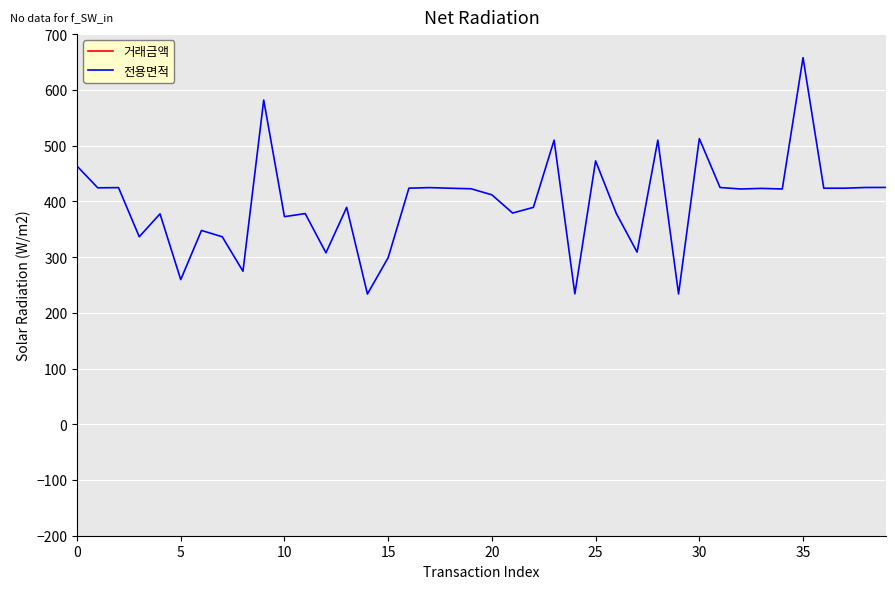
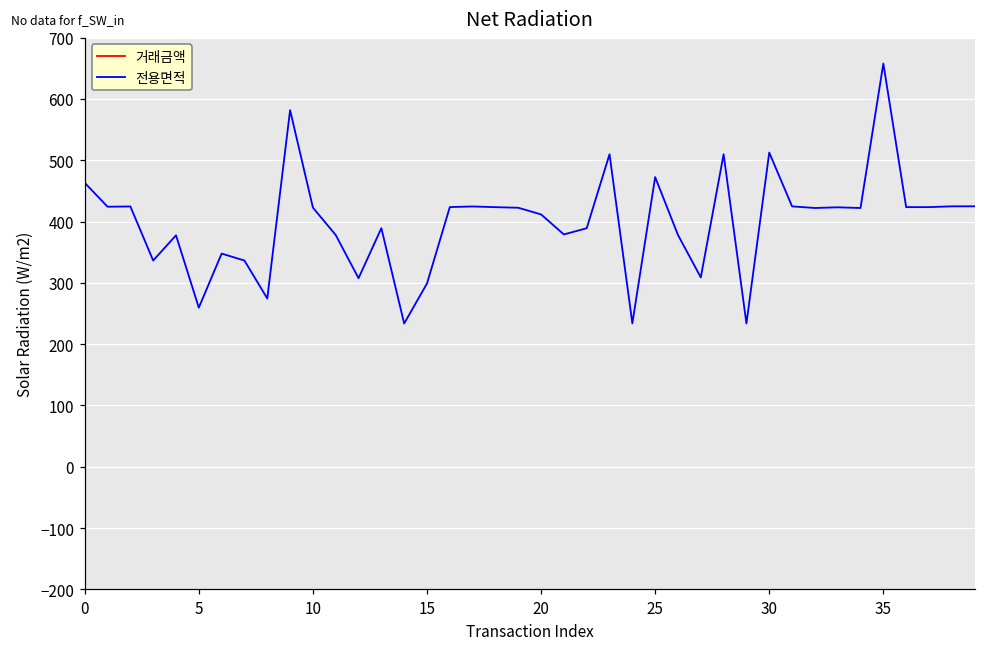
  {
    "전용면적": {
      "0": 460,
      "5": 260,
-     "10": 370,
+     "10": 420,
      "15": 300,
      "20": 410,
      "25": 470,
      "30": 510,
      "35": 660
    }
  }
